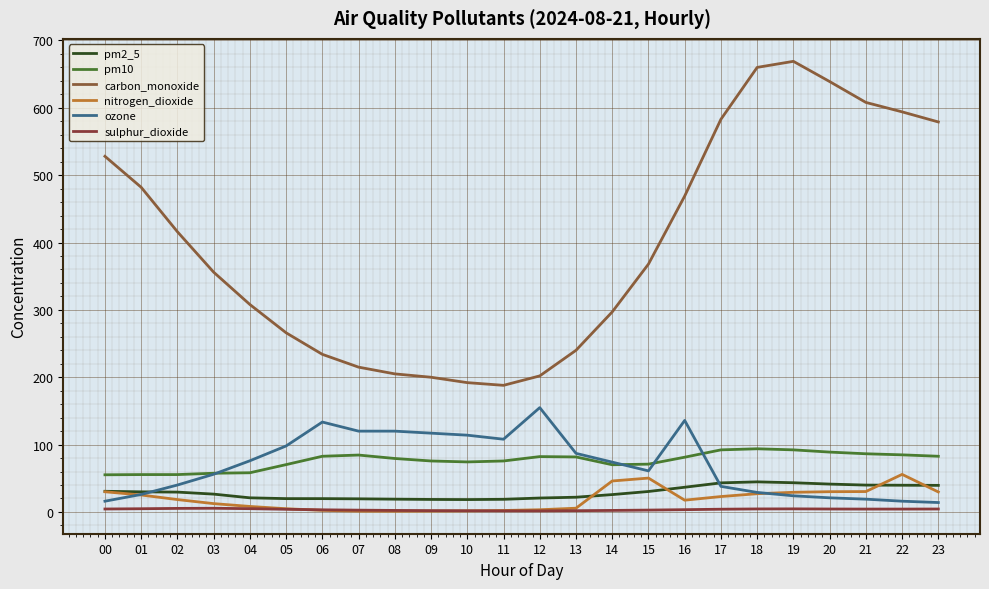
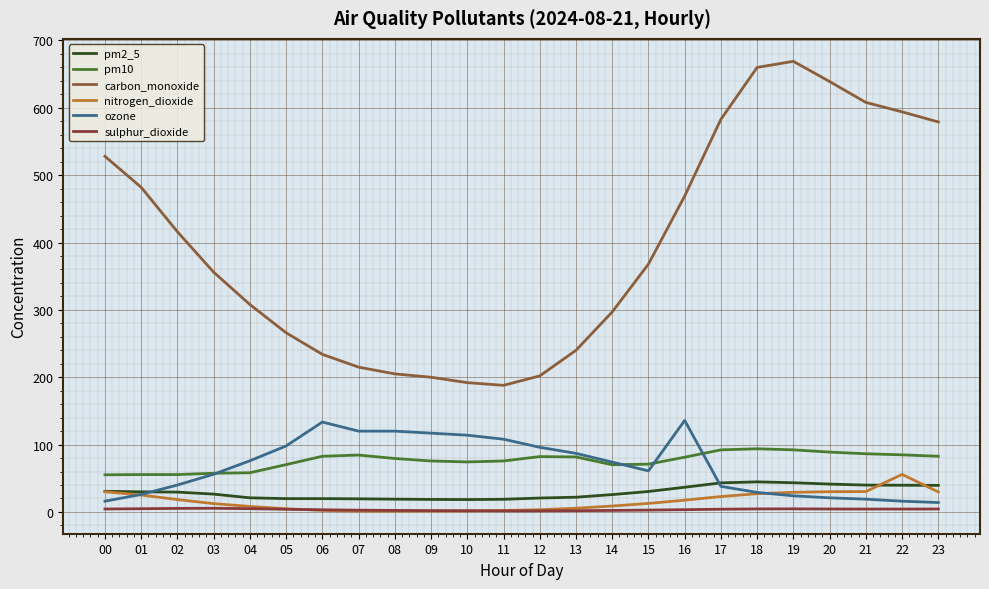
  {
    "nitrogen_dioxide": {
      "02": 20,
      "03": 10,
-     "14": 50,
-     "15": 50,
+     "14": 10,
+     "15": 10,
      "16": 20,
      "17": 20,
      "19": 30,
      "20": 30,
      "21": 30,
      "22": 60,
      "23": 30
    },
    "ozone": {
      "00": 20,
      "02": 40,
      "04": 80,
      "05": 100,
      "06": 130,
      "07": 120,
      "08": 120,
      "09": 120,
      "10": 110,
      "11": 110,
-     "12": 150,
+     "12": 100,
      "13": 90,
      "14": 70,
      "15": 60,
      "16": 140,
      "17": 40,
      "19": 20,
      "20": 20,
      "21": 20,
      "22": 20,
      "23": 10
    }
  }
